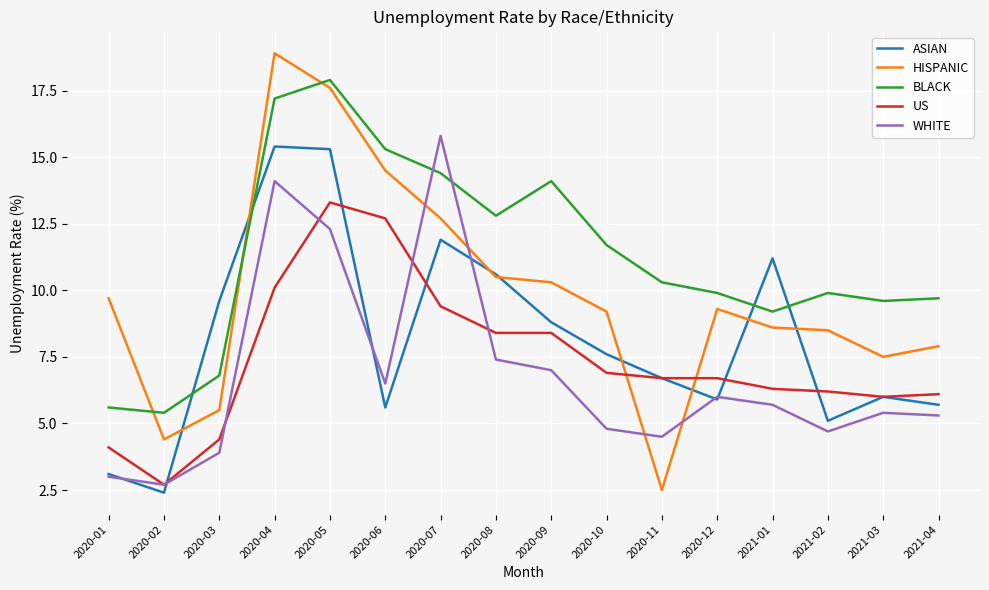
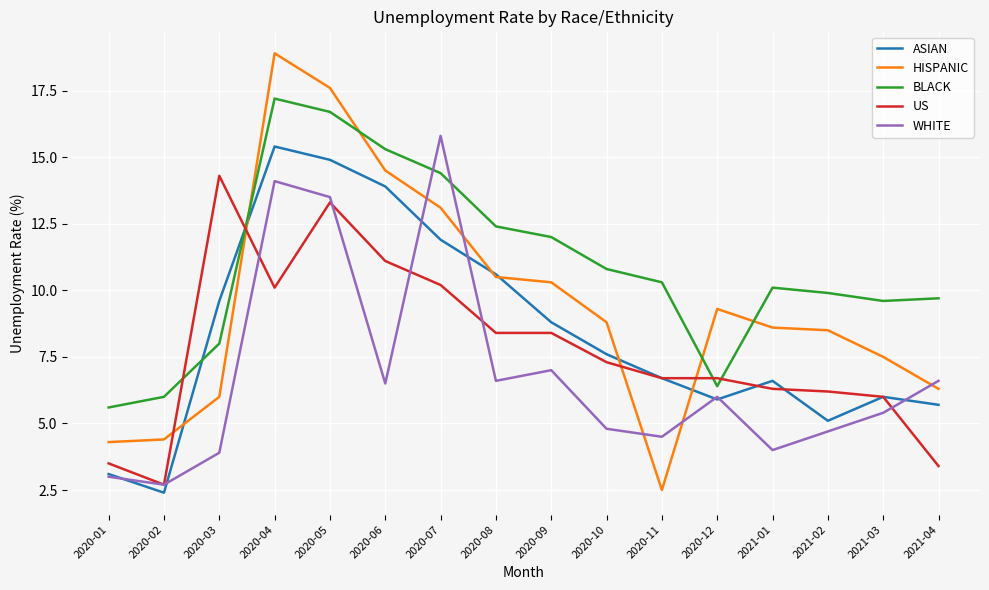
  {
    "ASIAN": {
      "2020-01": 3.1,
      "2020-02": 2.4,
      "2020-03": 9.6,
      "2020-04": 15.4,
-     "2020-05": 15.3,
-     "2020-06": 5.6,
+     "2020-05": 14.9,
+     "2020-06": 13.9,
      "2020-07": 11.9,
      "2020-08": 10.6,
      "2020-09": 8.8,
      "2020-10": 7.6,
      "2020-12": 5.9,
-     "2021-01": 11.2,
+     "2021-01": 6.6,
      "2021-02": 5.1,
      "2021-04": 5.7
    },
    "HISPANIC": {
-     "2020-01": 9.7,
+     "2020-01": 4.3,
      "2020-02": 4.4,
-     "2020-03": 5.5,
+     "2020-03": 6.0,
      "2020-04": 18.9,
      "2020-05": 17.6,
      "2020-06": 14.5,
-     "2020-07": 12.7,
+     "2020-07": 13.1,
      "2020-08": 10.5,
      "2020-09": 10.3,
-     "2020-10": 9.2,
+     "2020-10": 8.8,
      "2020-11": 2.5,
      "2020-12": 9.3,
      "2021-01": 8.6,
      "2021-02": 8.5,
      "2021-03": 7.5,
-     "2021-04": 7.9
+     "2021-04": 6.3
    },
    "BLACK": {
      "2020-01": 5.6,
-     "2020-02": 5.4,
-     "2020-03": 6.8,
+     "2020-02": 6.0,
+     "2020-03": 8.0,
      "2020-04": 17.2,
-     "2020-05": 17.9,
+     "2020-05": 16.7,
      "2020-06": 15.3,
      "2020-07": 14.4,
-     "2020-08": 12.8,
-     "2020-09": 14.1,
-     "2020-10": 11.7,
+     "2020-08": 12.4,
+     "2020-09": 12.0,
+     "2020-10": 10.8,
      "2020-11": 10.3,
-     "2020-12": 9.9,
-     "2021-01": 9.2,
+     "2020-12": 6.4,
+     "2021-01": 10.1,
      "2021-02": 9.9,
      "2021-03": 9.6,
      "2021-04": 9.7
    },
    "US": {
-     "2020-01": 4.1,
-     "2020-03": 4.4,
+     "2020-01": 3.5,
+     "2020-03": 14.3,
      "2020-04": 10.1,
      "2020-05": 13.3,
-     "2020-06": 12.7,
-     "2020-07": 9.4,
+     "2020-06": 11.1,
+     "2020-07": 10.2,
      "2020-08": 8.4,
      "2020-09": 8.4,
-     "2020-10": 6.9,
+     "2020-10": 7.3,
      "2020-12": 6.7,
      "2021-01": 6.3,
      "2021-02": 6.2,
-     "2021-04": 6.1
+     "2021-04": 3.4
    },
    "WHITE": {
      "2020-01": 3.0,
      "2020-03": 3.9,
      "2020-04": 14.1,
-     "2020-05": 12.3,
+     "2020-05": 13.5,
      "2020-06": 6.5,
      "2020-07": 15.8,
-     "2020-08": 7.4,
+     "2020-08": 6.6,
      "2020-09": 7.0,
      "2020-10": 4.8,
      "2020-11": 4.5,
      "2020-12": 6.0,
-     "2021-01": 5.7,
+     "2021-01": 4.0,
      "2021-02": 4.7,
      "2021-03": 5.4,
-     "2021-04": 5.3
+     "2021-04": 6.6
    }
  }
